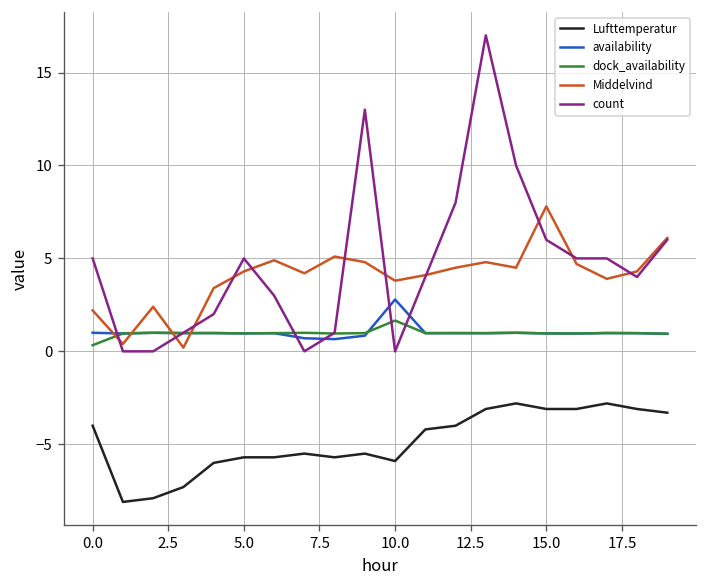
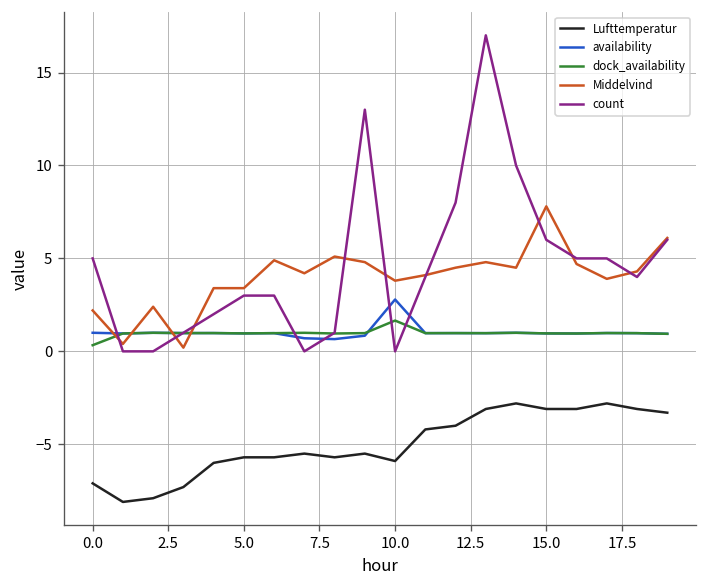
  {
    "Lufttemperatur": {
-     "0.0": -4.0,
+     "0.0": -7.1,
      "5.0": -5.7,
      "10.0": -5.9,
      "15.0": -3.1
    },
    "availability": {
      "0.0": 1.0,
      "10.0": 2.8
    },
    "dock_availability": {
      "0.0": 0.3,
      "10.0": 1.7
    },
    "Middelvind": {
      "0.0": 2.2,
-     "5.0": 4.3,
+     "5.0": 3.4,
      "10.0": 3.8,
      "15.0": 7.8
    },
    "count": {
      "0.0": 5,
-     "5.0": 5,
+     "5.0": 3,
      "10.0": 0,
      "15.0": 6
    }
  }
